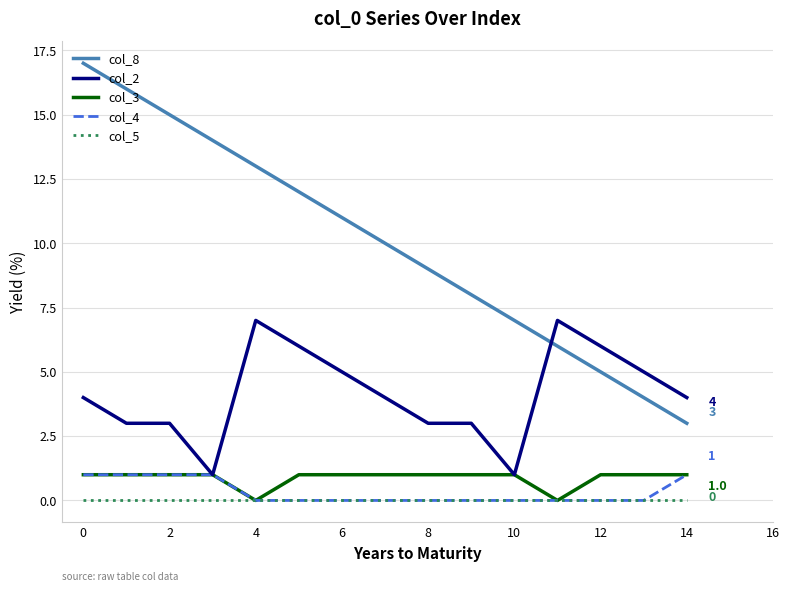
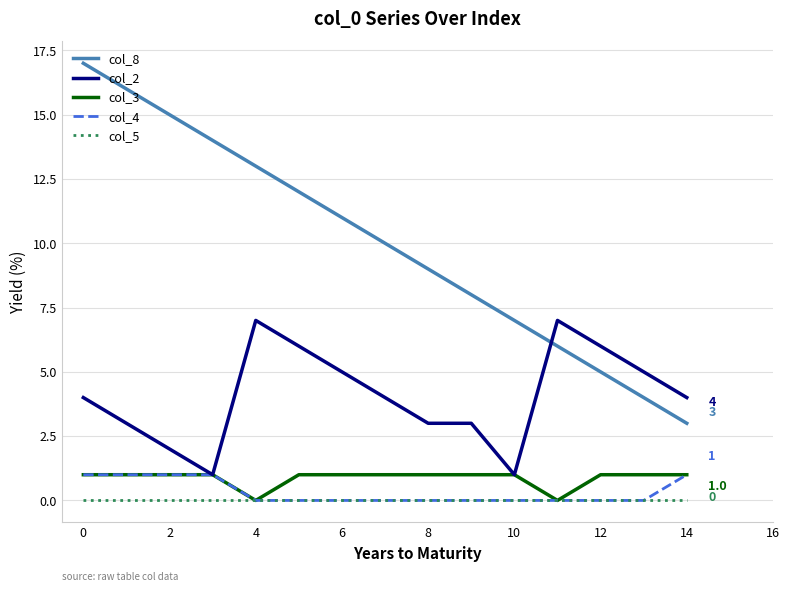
  {
    "col_2": {
      "0": 4,
-     "2": 3,
+     "2": 2,
      "4": 7,
      "6": 5,
      "8": 3,
      "12": 6
    },
    "col_3": {
      "6": 1,
      "8": 1,
      "12": 1
    },
    "col_5": {
      "0": 0,
      "2": 0
    }
  }
